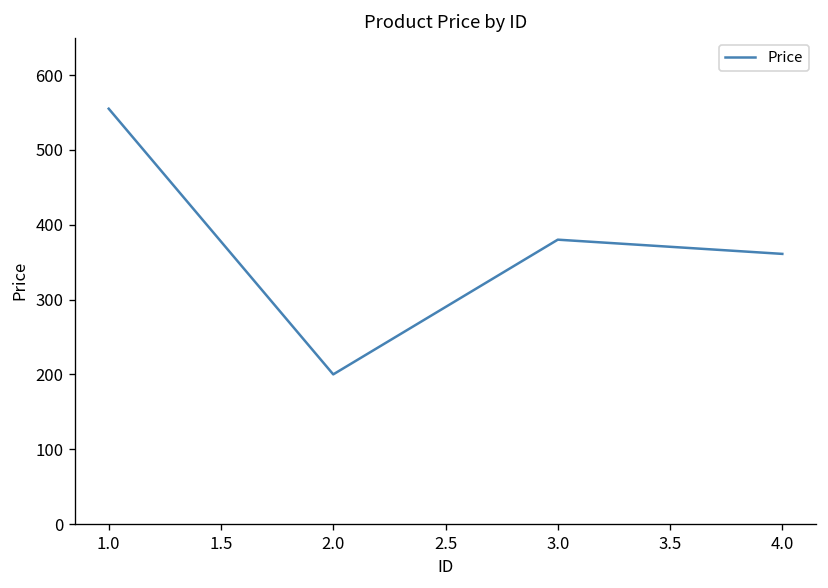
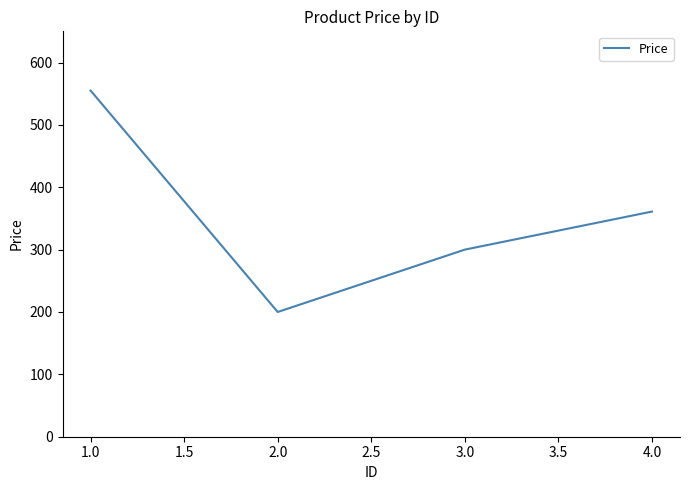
  {
    "1.0": 560,
    "2.0": 200,
-   "3.0": 380,
+   "3.0": 300,
    "4.0": 360
  }
